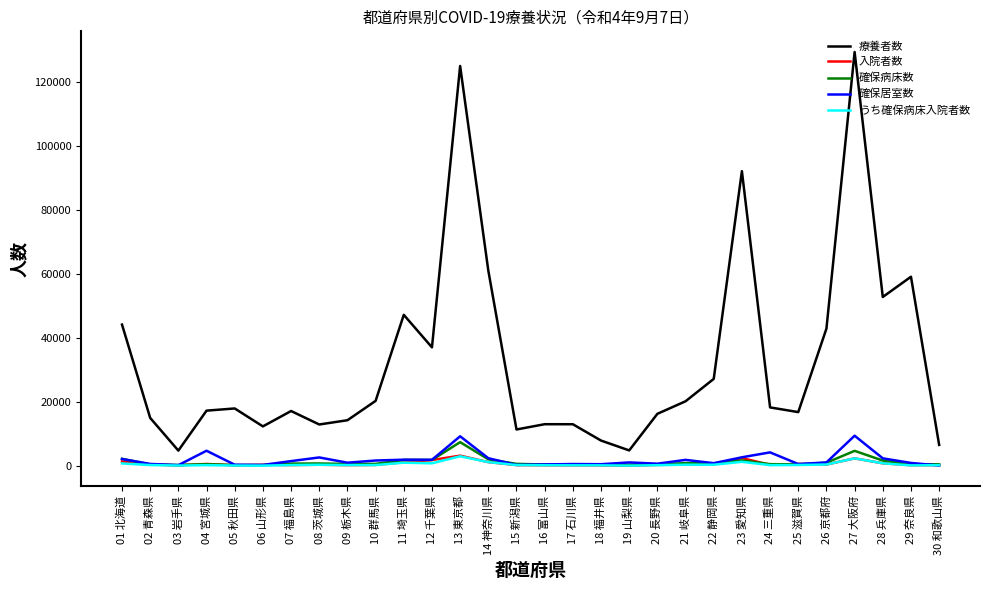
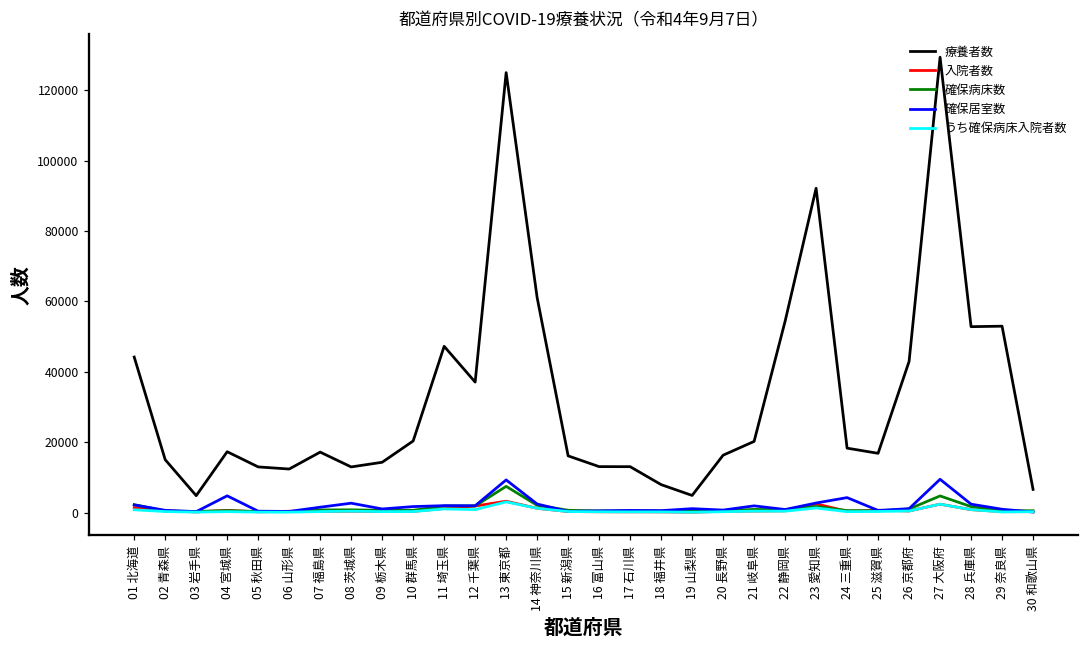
  {
    "療養者数": {
      "01 北海道": 44000,
      "02 青森県": 15000,
      "03 岩手県": 5000,
      "04 宮城県": 17000,
-     "05 秋田県": 18000,
+     "05 秋田県": 13000,
      "06 山形県": 12000,
      "07 福島県": 17000,
      "08 茨城県": 13000,
      "09 栃木県": 14000,
      "10 群馬県": 20000,
      "11 埼玉県": 47000,
      "12 千葉県": 37000,
      "13 東京都": 125000,
      "14 神奈川県": 61000,
-     "15 新潟県": 11000,
+     "15 新潟県": 16000,
      "16 富山県": 13000,
      "17 石川県": 13000,
      "18 福井県": 8000,
      "19 山梨県": 5000,
      "20 長野県": 16000,
      "21 岐阜県": 20000,
-     "22 静岡県": 27000,
+     "22 静岡県": 54000,
      "23 愛知県": 92000,
      "24 三重県": 18000,
      "25 滋賀県": 17000,
      "26 京都府": 43000,
      "27 大阪府": 129000,
      "28 兵庫県": 53000,
-     "29 奈良県": 59000,
+     "29 奈良県": 53000,
      "30 和歌山県": 7000
    },
    "確保病床数": {
      "13 東京都": 7000,
      "27 大阪府": 5000
    },
    "確保居室数": {
      "04 宮城県": 5000,
      "08 茨城県": 3000,
      "10 群馬県": 2000,
      "13 東京都": 9000,
      "21 岐阜県": 2000,
      "24 三重県": 4000,
      "27 大阪府": 9000
    },
    "うち確保病床入院者数": {
      "12 千葉県": 1000
    }
  }
